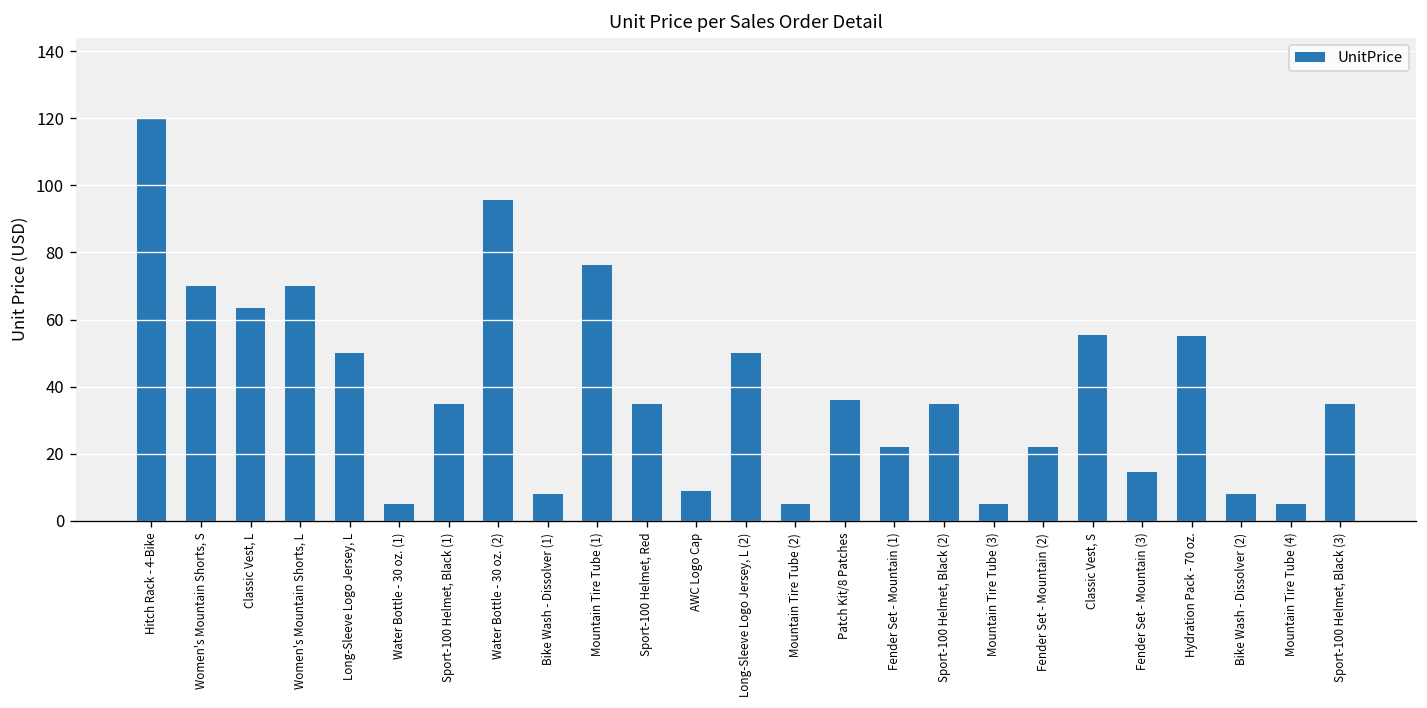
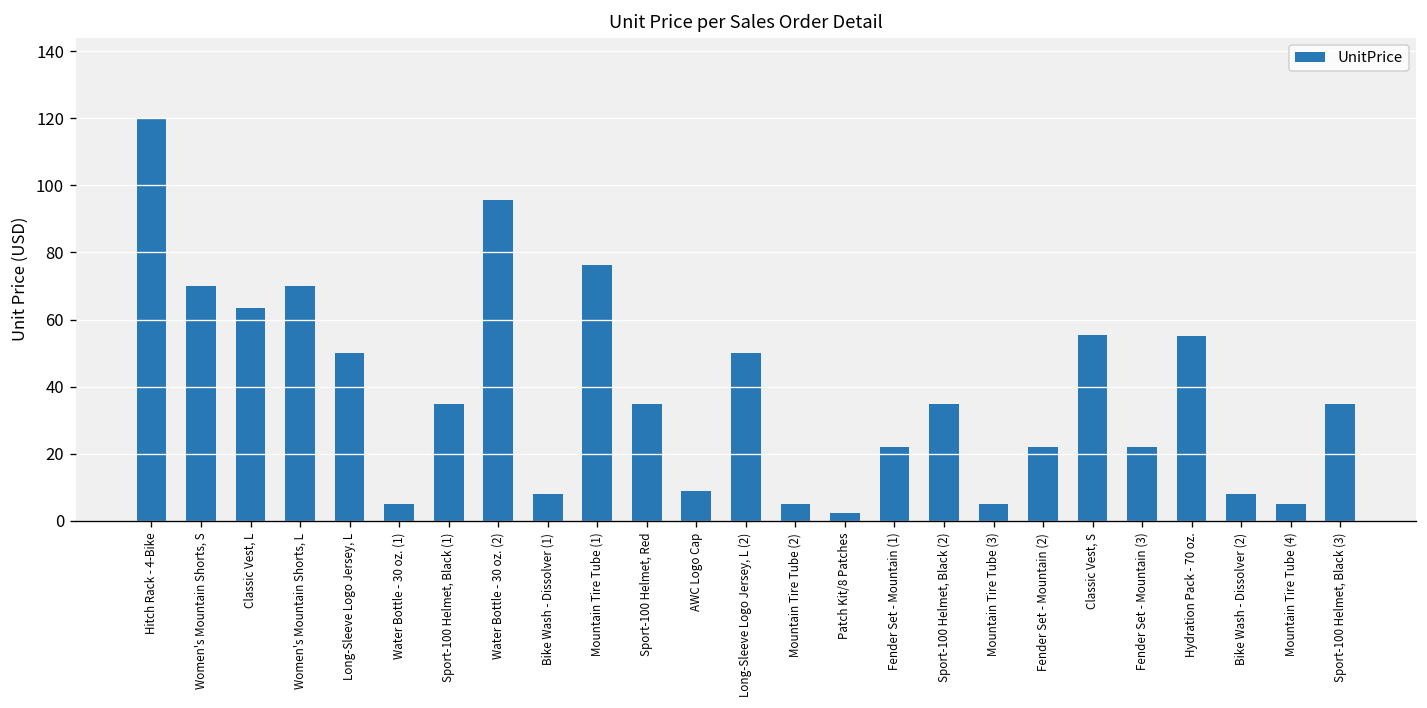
  {
    "Hitch Rack - 4-Bike": 120,
    "Women's Mountain Shorts, S": 70,
    "Classic Vest, L": 64,
    "Women's Mountain Shorts, L": 70,
    "Long-Sleeve Logo Jersey, L": 50,
    "Water Bottle - 30 oz. (1)": 5,
    "Sport-100 Helmet, Black (1)": 35,
    "Water Bottle - 30 oz. (2)": 96,
    "Bike Wash - Dissolver (1)": 8,
    "Mountain Tire Tube (1)": 76,
    "Sport-100 Helmet, Red": 35,
    "AWC Logo Cap": 9,
    "Long-Sleeve Logo Jersey, L (2)": 50,
    "Mountain Tire Tube (2)": 5,
-   "Patch Kit/8 Patches": 36,
+   "Patch Kit/8 Patches": 2,
    "Fender Set - Mountain (1)": 22,
    "Sport-100 Helmet, Black (2)": 35,
    "Mountain Tire Tube (3)": 5,
    "Fender Set - Mountain (2)": 22,
    "Classic Vest, S": 55,
-   "Fender Set - Mountain (3)": 14,
+   "Fender Set - Mountain (3)": 22,
    "Hydration Pack - 70 oz.": 55,
    "Bike Wash - Dissolver (2)": 8,
    "Mountain Tire Tube (4)": 5,
    "Sport-100 Helmet, Black (3)": 35
  }
